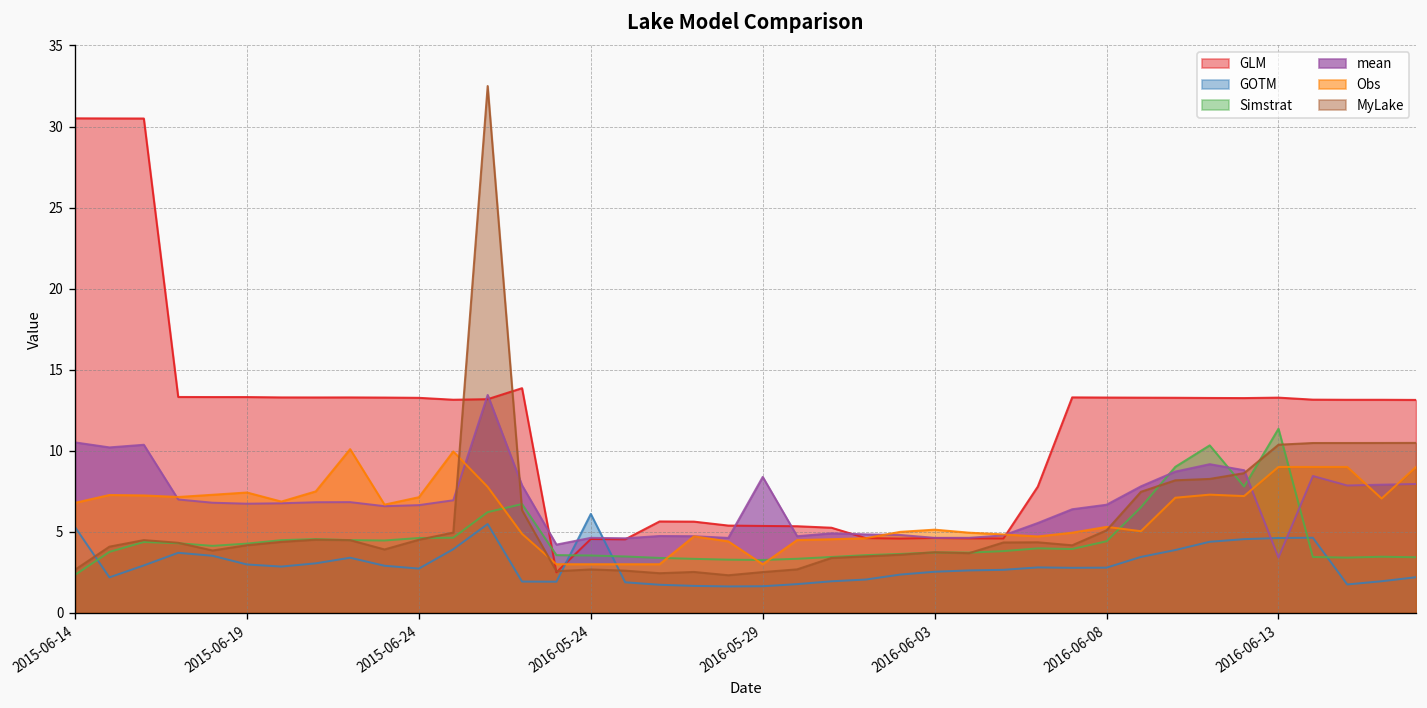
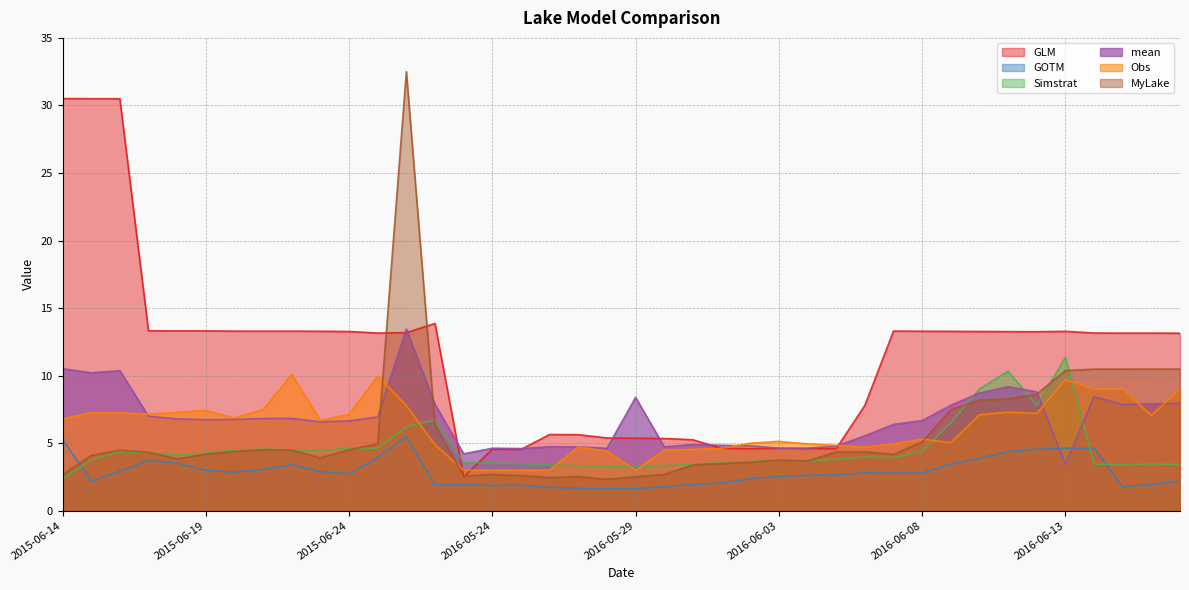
  {
    "GOTM": {
      "2015-06-14": 5.3,
      "2015-06-19": 3.0,
      "2015-06-24": 2.7,
-     "2016-05-24": 6.1,
+     "2016-05-24": 1.9,
      "2016-05-29": 1.6,
      "2016-06-03": 2.5,
      "2016-06-08": 2.8,
      "2016-06-13": 4.6
    },
    "Simstrat": {
      "2015-06-14": 2.3,
      "2016-05-24": 3.5,
      "2016-05-29": 3.3,
      "2016-06-08": 4.4,
      "2016-06-13": 11.4
    },
    "mean": {
      "2015-06-14": 10.5,
      "2015-06-19": 6.7,
      "2015-06-24": 6.6,
      "2016-05-29": 8.4,
      "2016-06-08": 6.7,
      "2016-06-13": 3.4
    },
    "Obs": {
      "2015-06-14": 6.8,
      "2015-06-19": 7.4,
      "2015-06-24": 7.1,
      "2016-05-24": 3.0,
      "2016-05-29": 3.0,
      "2016-06-03": 5.1,
      "2016-06-08": 5.3,
-     "2016-06-13": 9.0
+     "2016-06-13": 9.7
    }
  }
